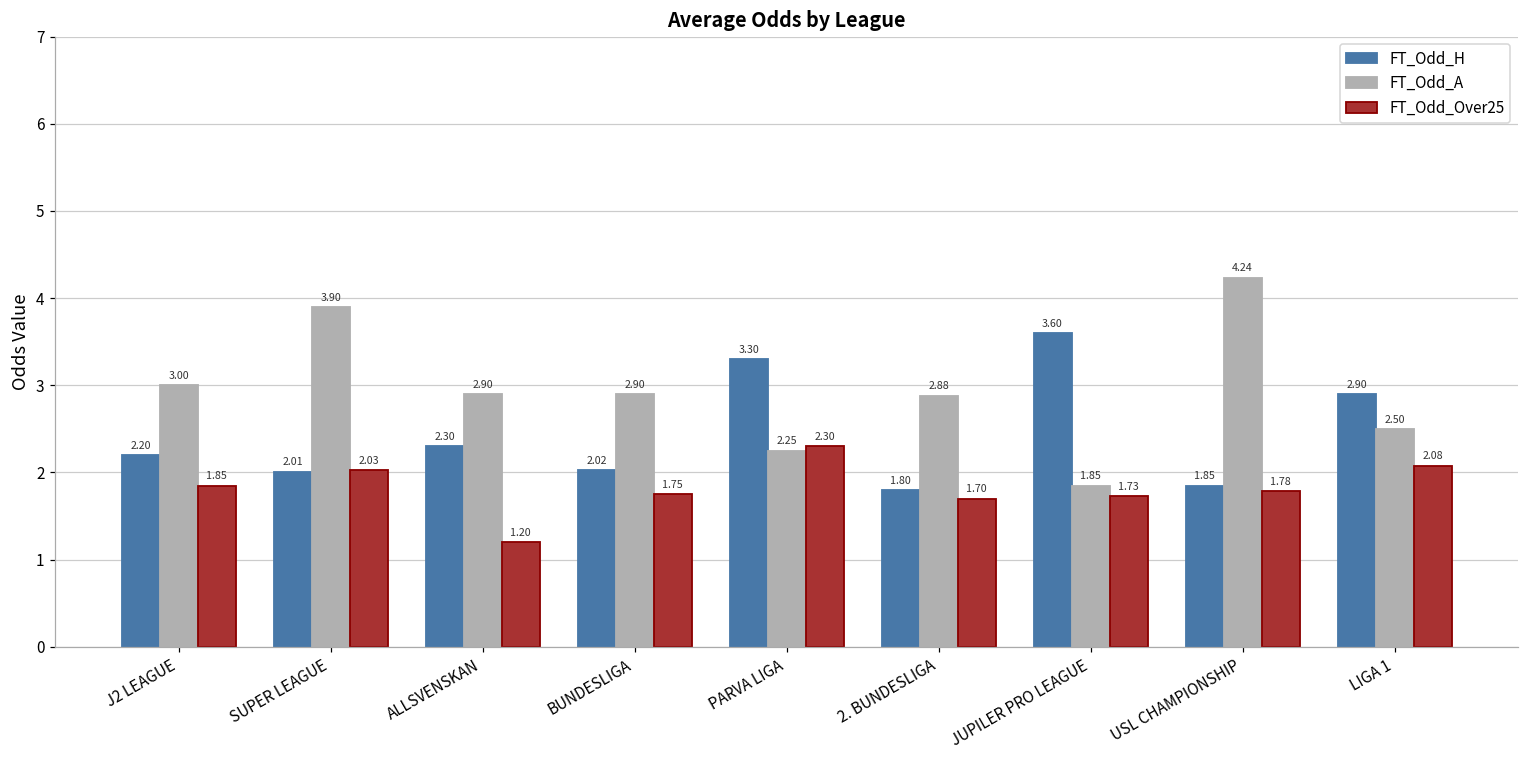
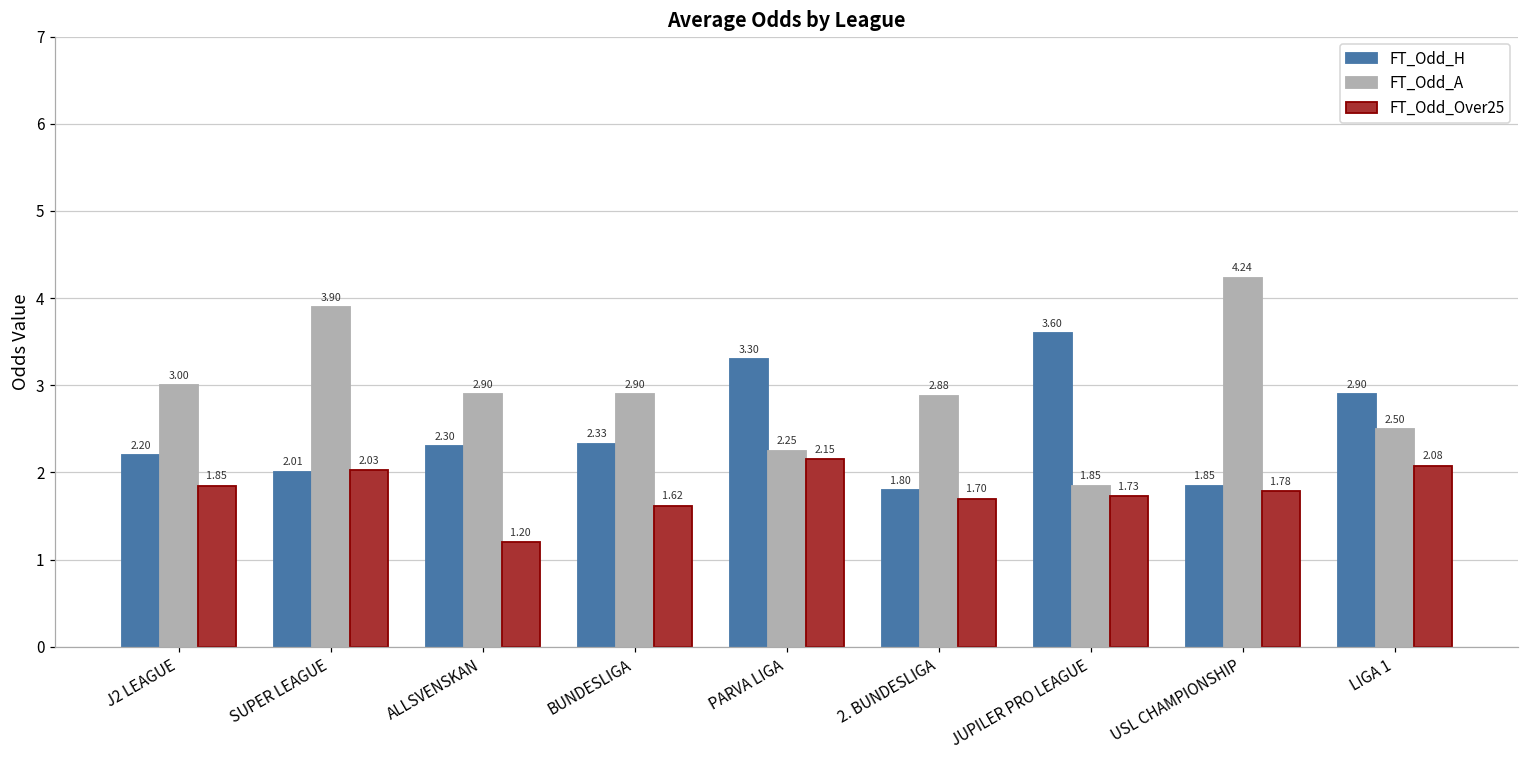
  {
    "FT_Odd_H": {
      "J2 LEAGUE": 2.20,
      "SUPER LEAGUE": 2.01,
      "ALLSVENSKAN": 2.30,
-     "BUNDESLIGA": 2.02,
+     "BUNDESLIGA": 2.33,
      "PARVA LIGA": 3.30,
      "2. BUNDESLIGA": 1.80,
      "JUPILER PRO LEAGUE": 3.60,
      "USL CHAMPIONSHIP": 1.85,
      "LIGA 1": 2.90
    },
    "FT_Odd_A": {
      "J2 LEAGUE": 3.00,
      "SUPER LEAGUE": 3.90,
      "ALLSVENSKAN": 2.90,
      "BUNDESLIGA": 2.90,
      "PARVA LIGA": 2.25,
      "2. BUNDESLIGA": 2.88,
      "JUPILER PRO LEAGUE": 1.85,
      "USL CHAMPIONSHIP": 4.24,
      "LIGA 1": 2.50
    },
    "FT_Odd_Over25": {
      "J2 LEAGUE": 1.85,
      "SUPER LEAGUE": 2.03,
      "ALLSVENSKAN": 1.20,
-     "BUNDESLIGA": 1.75,
-     "PARVA LIGA": 2.30,
+     "BUNDESLIGA": 1.62,
+     "PARVA LIGA": 2.15,
      "2. BUNDESLIGA": 1.70,
      "JUPILER PRO LEAGUE": 1.73,
      "USL CHAMPIONSHIP": 1.78,
      "LIGA 1": 2.08
    }
  }
